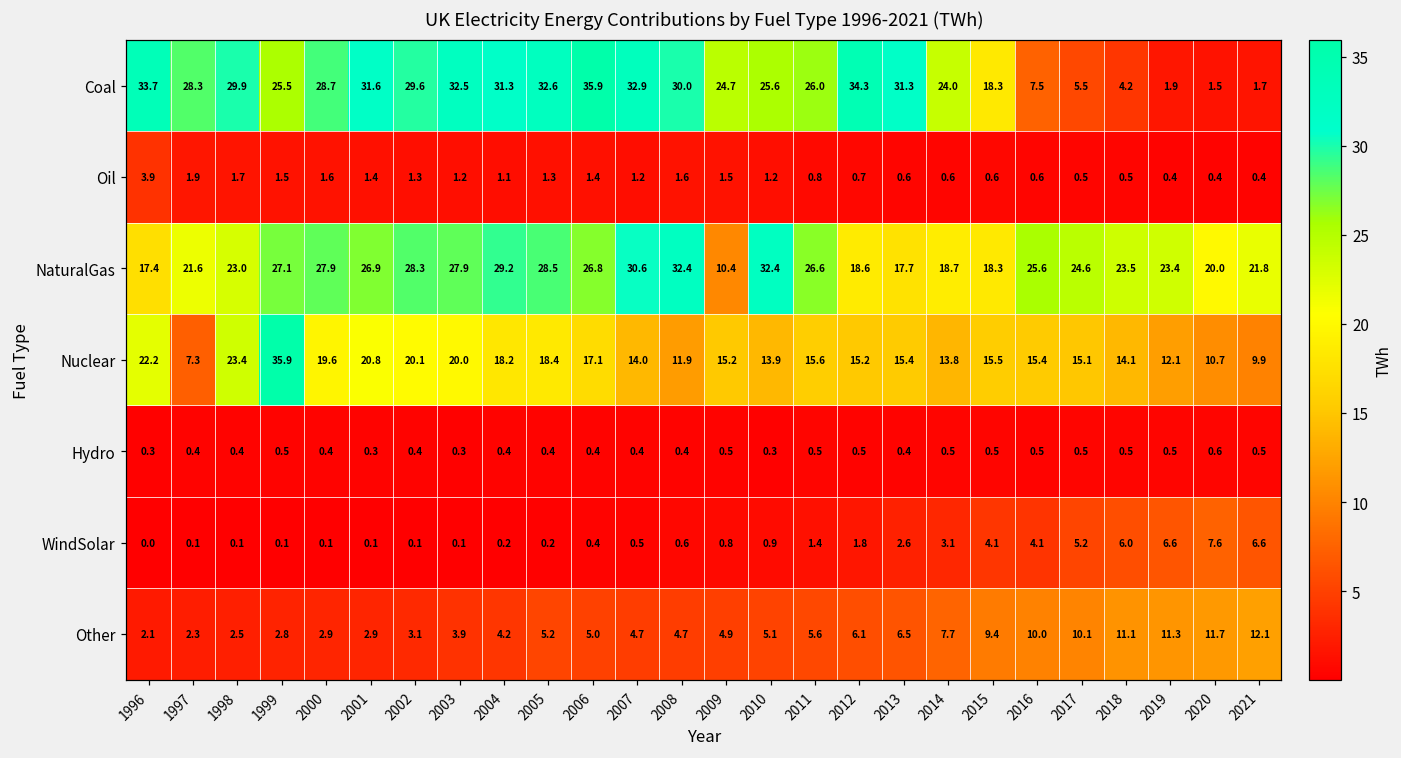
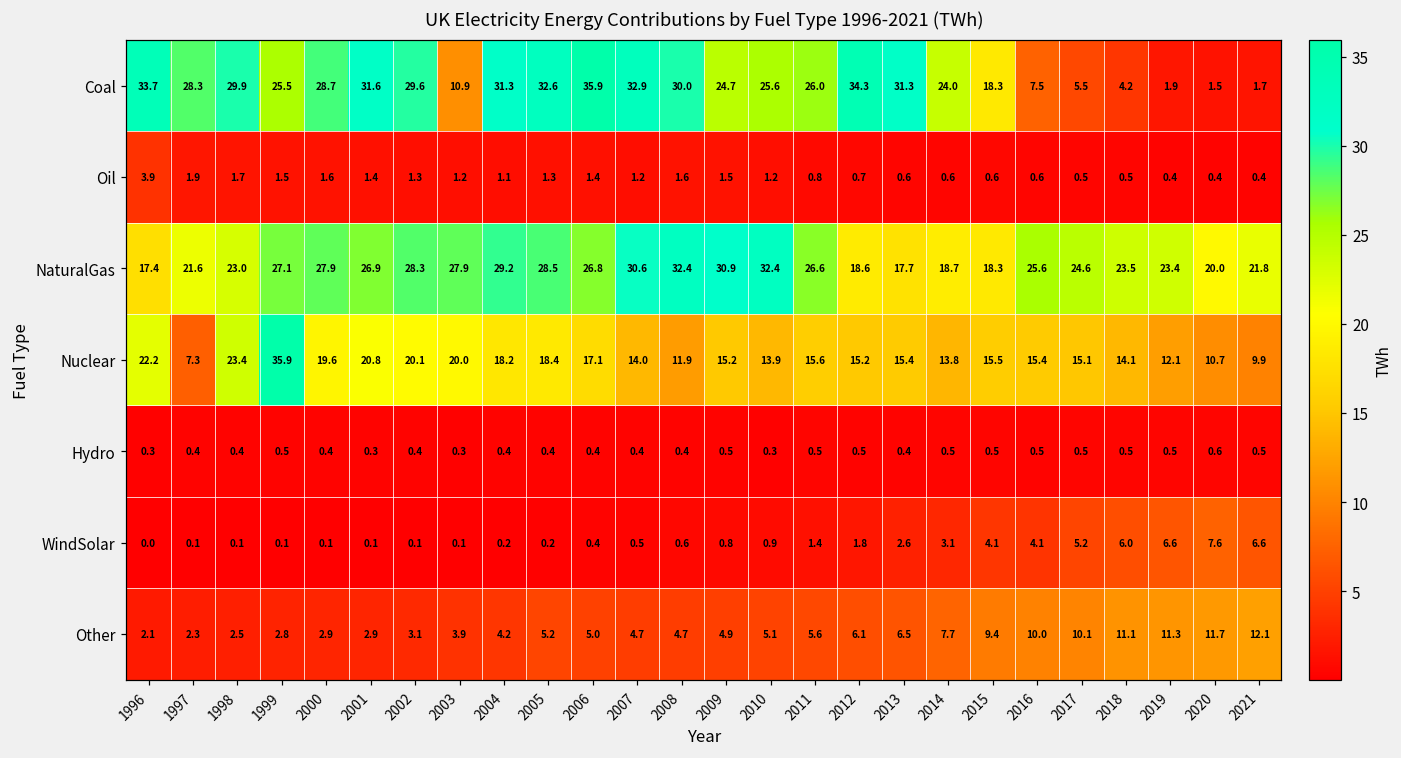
  {
    "Coal": {
      "1996": 33.7,
      "1997": 28.3,
      "1998": 29.9,
      "1999": 25.5,
      "2000": 28.7,
      "2001": 31.6,
      "2002": 29.6,
-     "2003": 32.5,
+     "2003": 10.9,
      "2004": 31.3,
      "2005": 32.6,
      "2006": 35.9,
      "2007": 32.9,
      "2008": 30.0,
      "2009": 24.7,
      "2010": 25.6,
      "2011": 26.0,
      "2012": 34.3,
      "2013": 31.3,
      "2014": 24.0,
      "2015": 18.3,
      "2016": 7.5,
      "2017": 5.5,
      "2018": 4.2,
      "2019": 1.9,
      "2020": 1.5,
      "2021": 1.7
    },
    "Oil": {
      "1996": 3.9,
      "1997": 1.9,
      "1998": 1.7,
      "1999": 1.5,
      "2000": 1.6,
      "2001": 1.4,
      "2002": 1.3,
      "2003": 1.2,
      "2004": 1.1,
      "2005": 1.3,
      "2006": 1.4,
      "2007": 1.2,
      "2008": 1.6,
      "2009": 1.5,
      "2010": 1.2,
      "2011": 0.8,
      "2012": 0.7,
      "2013": 0.6,
      "2014": 0.6,
      "2015": 0.6,
      "2016": 0.6,
      "2017": 0.5,
      "2018": 0.5,
      "2019": 0.4,
      "2020": 0.4,
      "2021": 0.4
    },
    "NaturalGas": {
      "1996": 17.4,
      "1997": 21.6,
      "1998": 23.0,
      "1999": 27.1,
      "2000": 27.9,
      "2001": 26.9,
      "2002": 28.3,
      "2003": 27.9,
      "2004": 29.2,
      "2005": 28.5,
      "2006": 26.8,
      "2007": 30.6,
      "2008": 32.4,
-     "2009": 10.4,
+     "2009": 30.9,
      "2010": 32.4,
      "2011": 26.6,
      "2012": 18.6,
      "2013": 17.7,
      "2014": 18.7,
      "2015": 18.3,
      "2016": 25.6,
      "2017": 24.6,
      "2018": 23.5,
      "2019": 23.4,
      "2020": 20.0,
      "2021": 21.8
    },
    "Nuclear": {
      "1996": 22.2,
      "1997": 7.3,
      "1998": 23.4,
      "1999": 35.9,
      "2000": 19.6,
      "2001": 20.8,
      "2002": 20.1,
      "2003": 20.0,
      "2004": 18.2,
      "2005": 18.4,
      "2006": 17.1,
      "2007": 14.0,
      "2008": 11.9,
      "2009": 15.2,
      "2010": 13.9,
      "2011": 15.6,
      "2012": 15.2,
      "2013": 15.4,
      "2014": 13.8,
      "2015": 15.5,
      "2016": 15.4,
      "2017": 15.1,
      "2018": 14.1,
      "2019": 12.1,
      "2020": 10.7,
      "2021": 9.9
    },
    "Hydro": {
      "1996": 0.3,
      "1997": 0.4,
      "1998": 0.4,
      "1999": 0.5,
      "2000": 0.4,
      "2001": 0.3,
      "2002": 0.4,
      "2003": 0.3,
      "2004": 0.4,
      "2005": 0.4,
      "2006": 0.4,
      "2007": 0.4,
      "2008": 0.4,
      "2009": 0.5,
      "2010": 0.3,
      "2011": 0.5,
      "2012": 0.5,
      "2013": 0.4,
      "2014": 0.5,
      "2015": 0.5,
      "2016": 0.5,
      "2017": 0.5,
      "2018": 0.5,
      "2019": 0.5,
      "2020": 0.6,
      "2021": 0.5
    },
    "WindSolar": {
      "1996": 0.0,
      "1997": 0.1,
      "1998": 0.1,
      "1999": 0.1,
      "2000": 0.1,
      "2001": 0.1,
      "2002": 0.1,
      "2003": 0.1,
      "2004": 0.2,
      "2005": 0.2,
      "2006": 0.4,
      "2007": 0.5,
      "2008": 0.6,
      "2009": 0.8,
      "2010": 0.9,
      "2011": 1.4,
      "2012": 1.8,
      "2013": 2.6,
      "2014": 3.1,
      "2015": 4.1,
      "2016": 4.1,
      "2017": 5.2,
      "2018": 6.0,
      "2019": 6.6,
      "2020": 7.6,
      "2021": 6.6
    },
    "Other": {
      "1996": 2.1,
      "1997": 2.3,
      "1998": 2.5,
      "1999": 2.8,
      "2000": 2.9,
      "2001": 2.9,
      "2002": 3.1,
      "2003": 3.9,
      "2004": 4.2,
      "2005": 5.2,
      "2006": 5.0,
      "2007": 4.7,
      "2008": 4.7,
      "2009": 4.9,
      "2010": 5.1,
      "2011": 5.6,
      "2012": 6.1,
      "2013": 6.5,
      "2014": 7.7,
      "2015": 9.4,
      "2016": 10.0,
      "2017": 10.1,
      "2018": 11.1,
      "2019": 11.3,
      "2020": 11.7,
      "2021": 12.1
    }
  }
